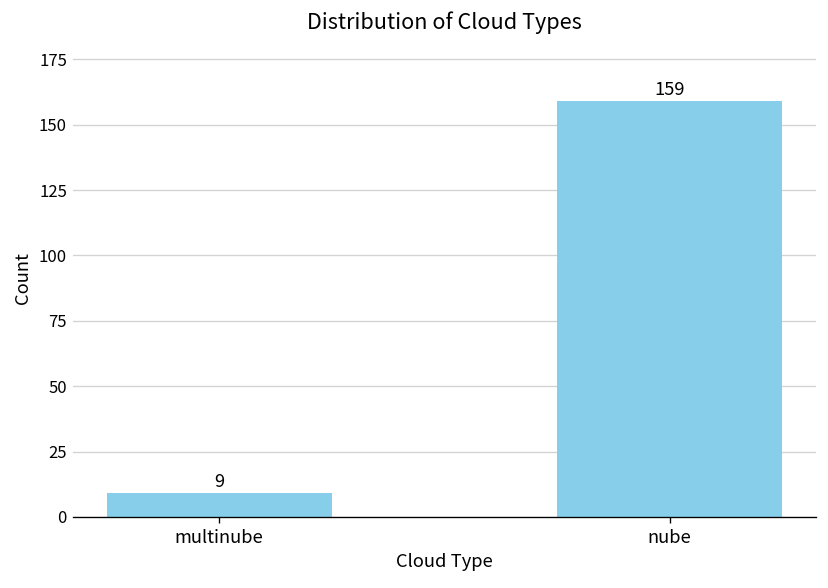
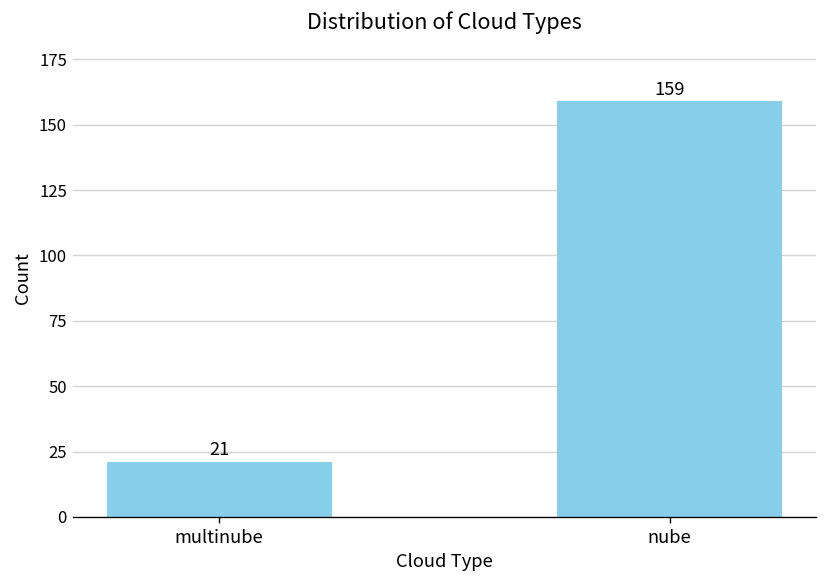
  {
-   "multinube": 9,
+   "multinube": 21,
    "nube": 159
  }
